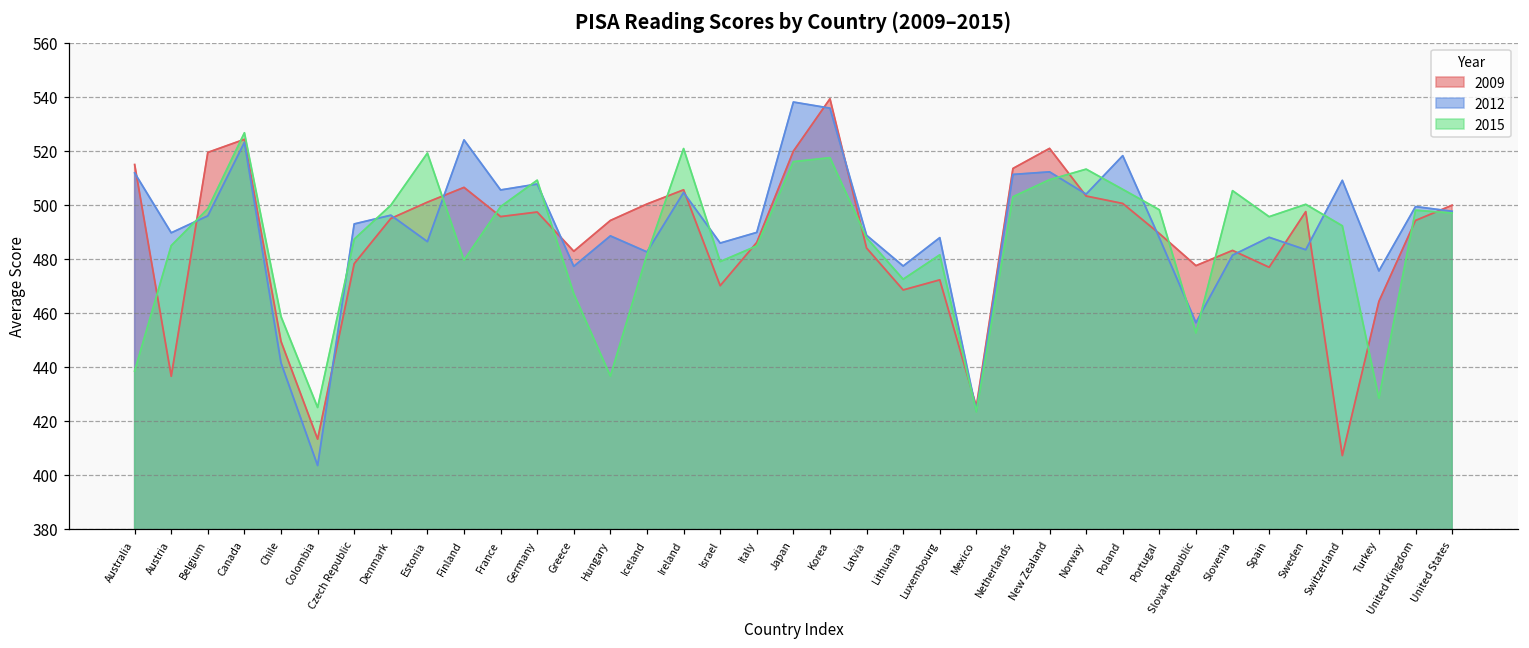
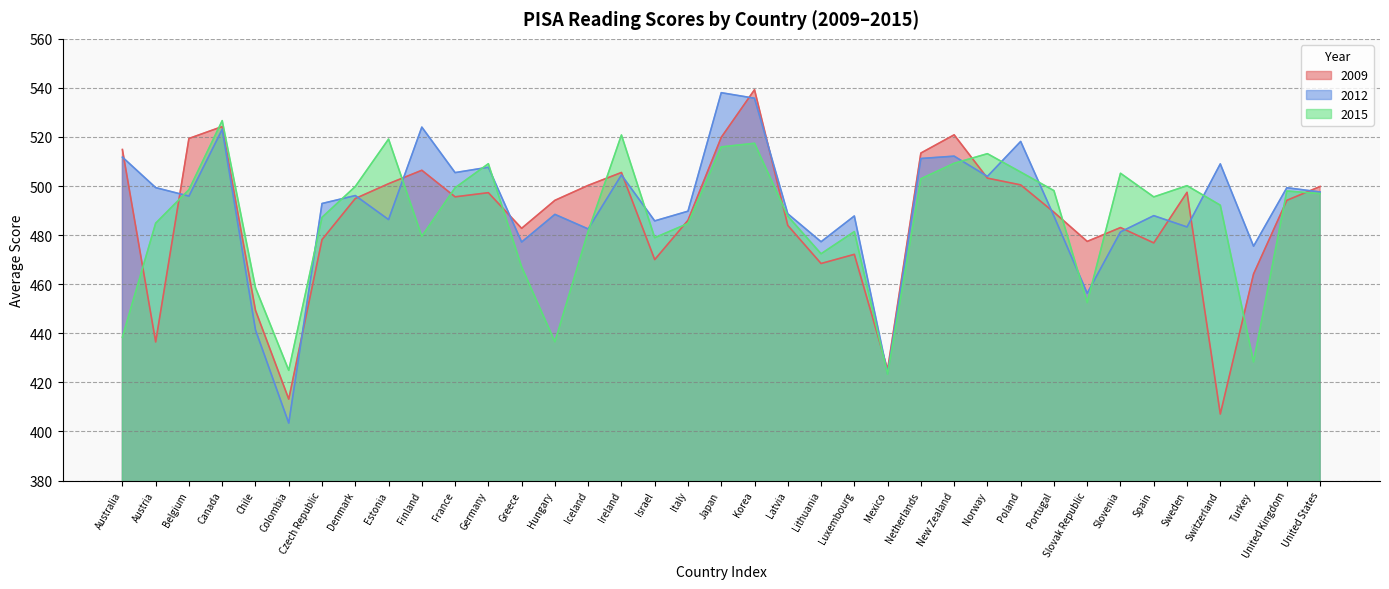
  {
    "2009": {
      "Australia": 515,
      "Austria": 436,
      "Belgium": 519,
      "Canada": 524,
      "Chile": 449,
      "Colombia": 413,
      "Czech Republic": 478,
      "Denmark": 495,
      "Estonia": 501,
      "Finland": 506,
      "France": 496,
      "Germany": 497,
      "Greece": 483,
      "Hungary": 494,
      "Iceland": 500,
      "Israel": 470,
      "Italy": 486,
      "Japan": 520,
      "Korea": 539,
      "Latvia": 484,
      "Lithuania": 468,
      "Luxembourg": 472,
      "Mexico": 425,
      "Netherlands": 513,
      "New Zealand": 521,
      "Poland": 500,
      "Portugal": 489,
      "Slovak Republic": 477,
      "Slovenia": 483,
      "Spain": 477,
      "Sweden": 497,
      "Switzerland": 407,
      "Turkey": 464,
      "United Kingdom": 494,
      "United States": 500
    },
    "2012": {
      "Australia": 512,
-     "Austria": 490,
+     "Austria": 499,
      "Belgium": 496,
      "Canada": 523,
      "Chile": 441,
      "Colombia": 403,
      "Czech Republic": 493,
      "Denmark": 496,
      "Estonia": 486,
      "Finland": 524,
      "France": 505,
      "Germany": 508,
      "Greece": 477,
      "Hungary": 488,
      "Israel": 486,
      "Italy": 490,
      "Japan": 538,
      "Korea": 536,
      "Lithuania": 477,
      "Luxembourg": 488,
      "Netherlands": 511,
      "New Zealand": 512,
      "Poland": 518,
      "Portugal": 488,
      "Slovak Republic": 456,
      "Slovenia": 481,
      "Spain": 488,
      "Sweden": 483,
      "Switzerland": 509,
      "Turkey": 475,
      "United Kingdom": 499
    },
    "2015": {
      "Australia": 438,
      "Austria": 485,
      "Belgium": 499,
      "Canada": 527,
      "Chile": 459,
      "Colombia": 425,
      "Czech Republic": 487,
      "Denmark": 500,
      "Estonia": 519,
      "Finland": 479,
      "France": 499,
      "Germany": 509,
      "Greece": 467,
      "Hungary": 437,
      "Ireland": 521,
      "Israel": 479,
      "Italy": 485,
      "Japan": 516,
      "Korea": 517,
      "Lithuania": 472,
      "Luxembourg": 481,
      "Netherlands": 503,
      "New Zealand": 509,
      "Norway": 513,
      "Poland": 506,
      "Portugal": 498,
      "Slovak Republic": 453,
      "Slovenia": 505,
      "Spain": 496,
      "Sweden": 500,
      "Switzerland": 492,
      "Turkey": 428,
      "United Kingdom": 498
    }
  }
